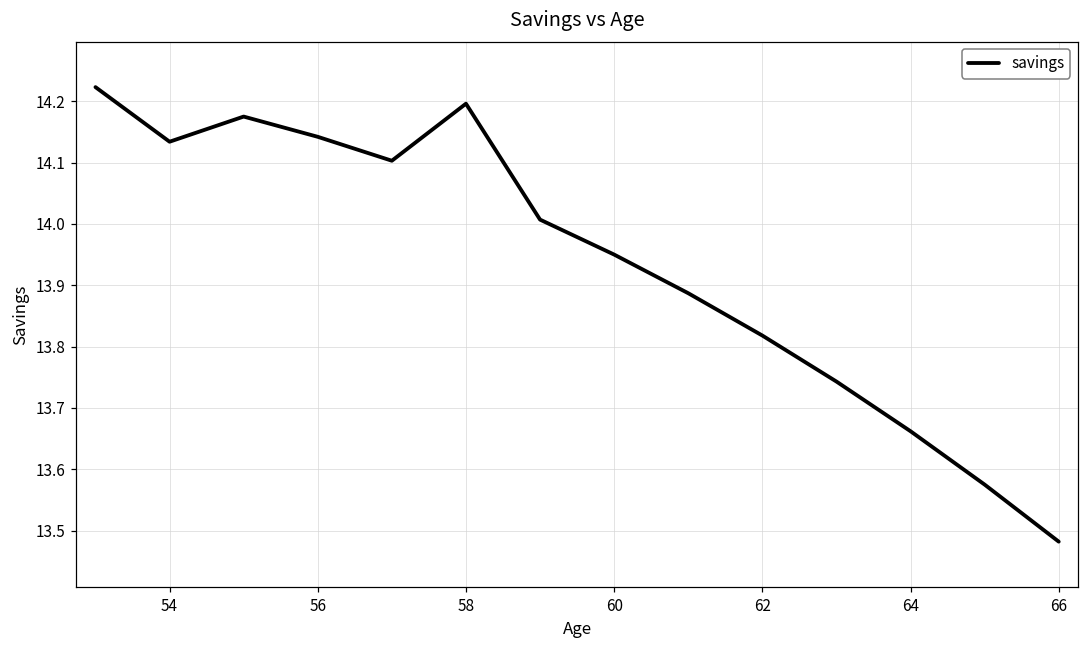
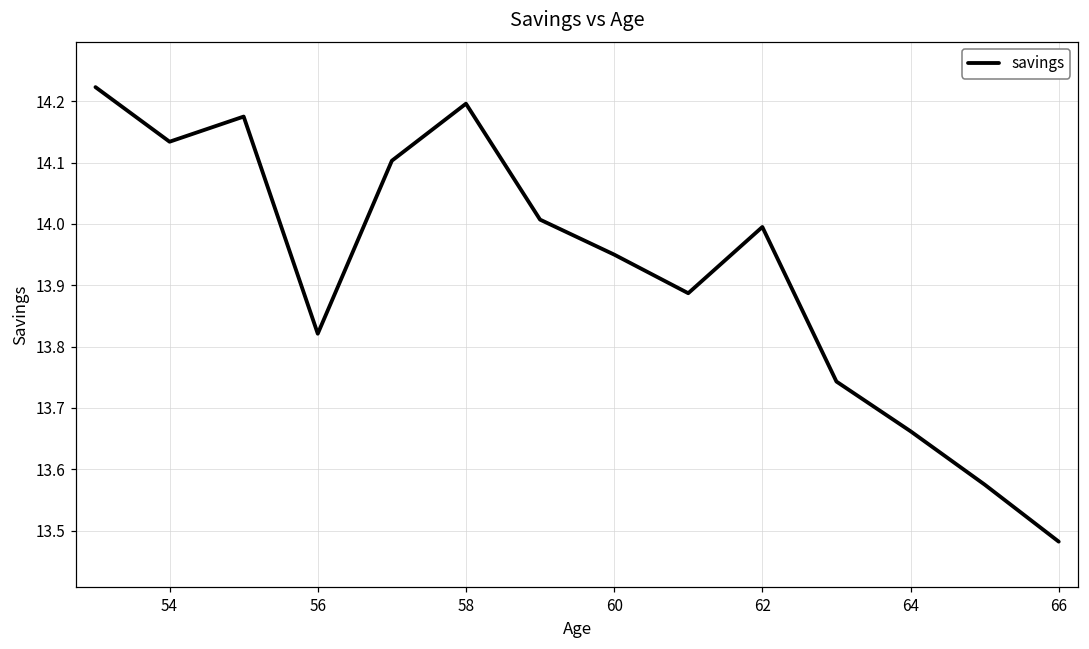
  {
    "54": 14.13,
-   "56": 14.14,
+   "56": 13.82,
    "58": 14.20,
    "60": 13.95,
-   "62": 13.82,
+   "62": 14.00,
    "64": 13.66,
    "66": 13.48
  }
